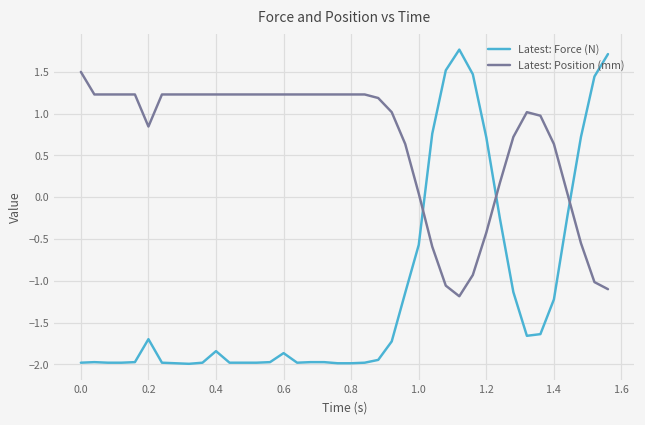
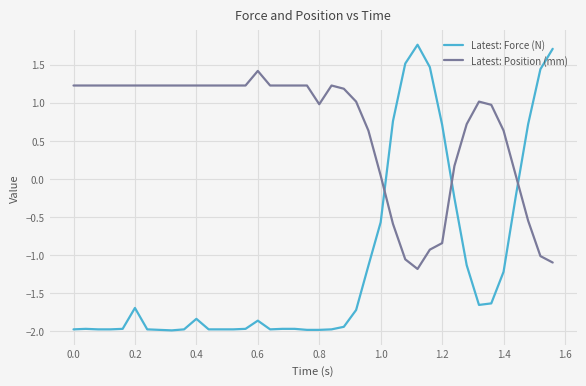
  {
    "Latest: Force (N)": {
      "0.0": -2.0,
      "0.2": -1.7,
      "0.4": -1.8,
      "0.6": -1.9,
      "0.8": -2.0,
      "1.0": -0.6,
      "1.2": 0.7,
      "1.4": -1.2
    },
    "Latest: Position (mm)": {
-     "0.0": 1.5,
-     "0.2": 0.8,
+     "0.0": 1.2,
+     "0.2": 1.2,
      "0.4": 1.2,
-     "0.6": 1.2,
-     "0.8": 1.2,
+     "0.6": 1.4,
+     "0.8": 1.0,
      "1.0": 0.0,
-     "1.2": -0.4,
+     "1.2": -0.8,
      "1.4": 0.6
    }
  }
